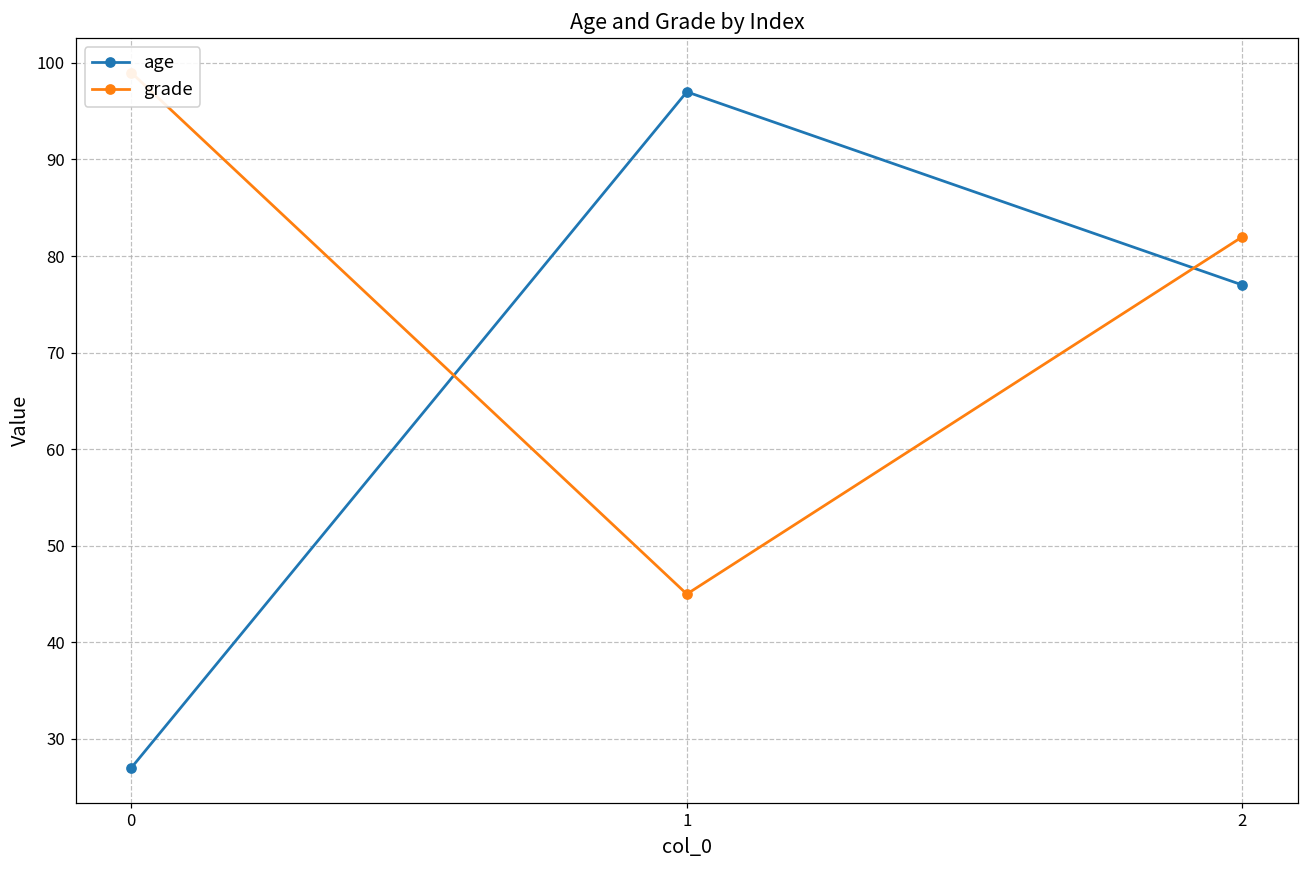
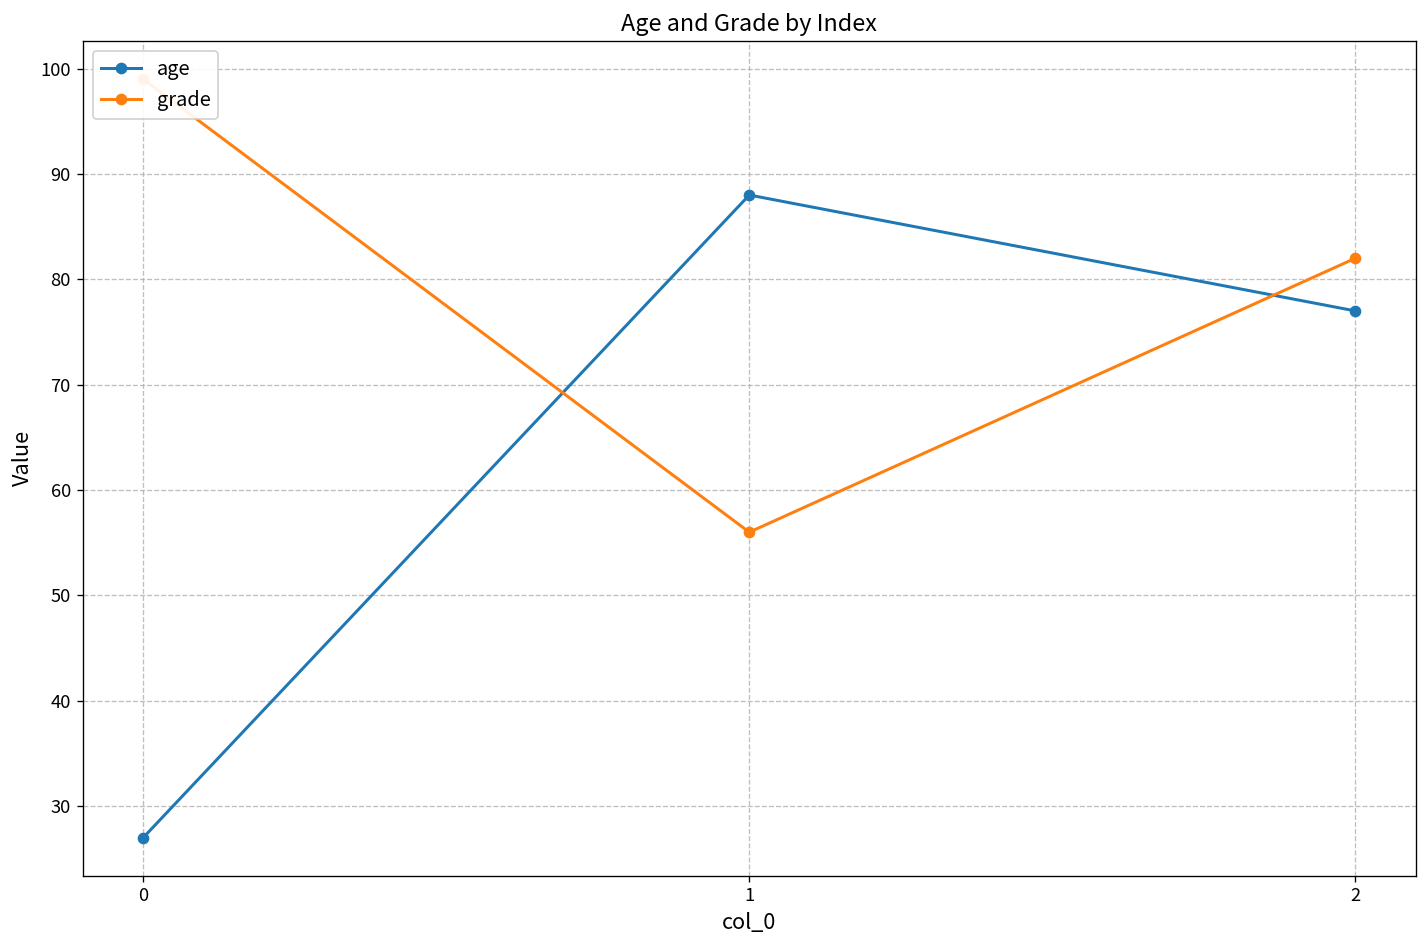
  {
    "age": {
      "0": 27,
-     "1": 97,
+     "1": 88,
      "2": 77
    },
    "grade": {
-     "1": 45,
+     "1": 56,
      "2": 82
    }
  }
